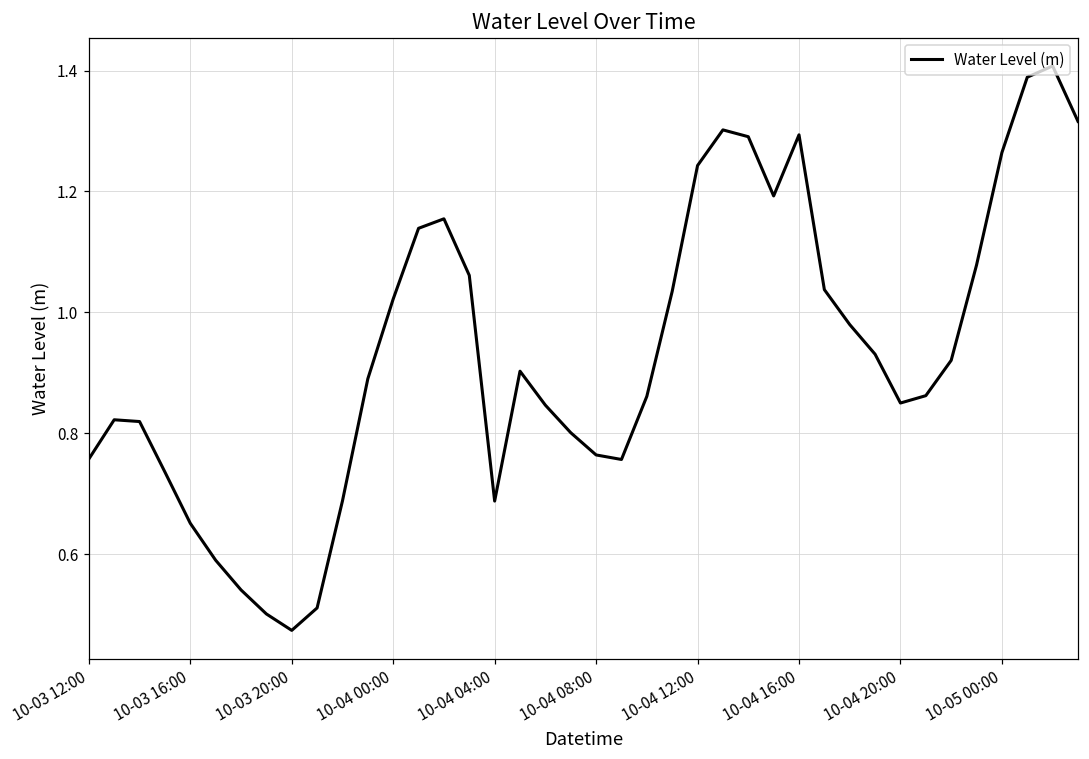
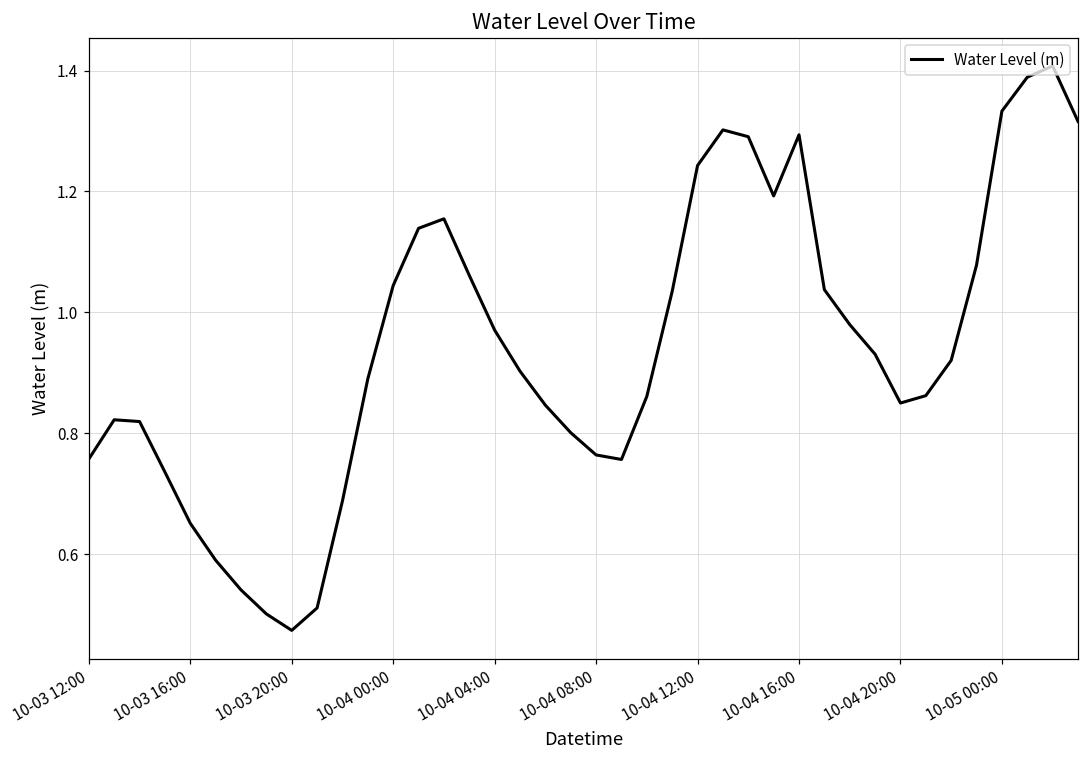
  {
    "10-03 12:00": 0.76,
    "10-03 16:00": 0.65,
    "10-03 20:00": 0.47,
-   "10-04 00:00": 1.02,
-   "10-04 04:00": 0.69,
+   "10-04 00:00": 1.04,
+   "10-04 04:00": 0.97,
    "10-04 08:00": 0.76,
    "10-04 12:00": 1.24,
    "10-04 16:00": 1.29,
    "10-04 20:00": 0.85,
-   "10-05 00:00": 1.26
+   "10-05 00:00": 1.33
  }
